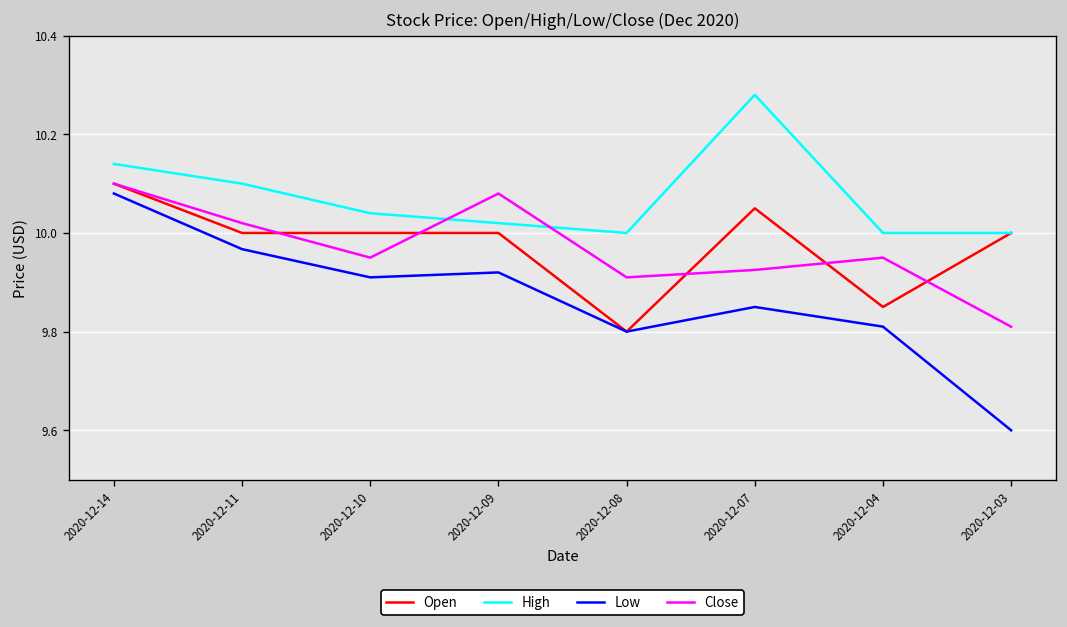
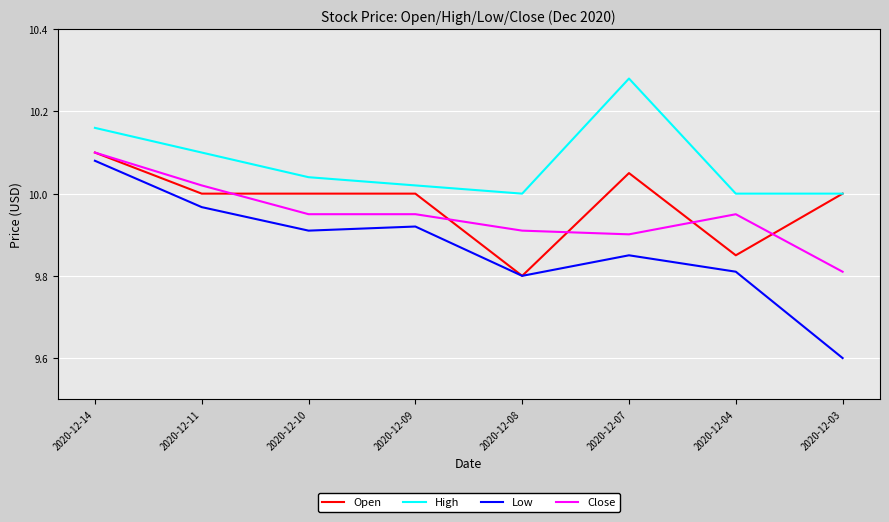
  {
    "Open": {
      "2020-12-11": 10.00,
      "2020-12-10": 10.00,
      "2020-12-09": 10.00,
      "2020-12-07": 10.05,
      "2020-12-04": 9.85
    },
    "High": {
-     "2020-12-14": 10.14,
+     "2020-12-14": 10.16,
      "2020-12-11": 10.10,
      "2020-12-10": 10.04,
      "2020-12-09": 10.02,
      "2020-12-08": 10.00,
      "2020-12-07": 10.28,
      "2020-12-04": 10.00
    },
    "Low": {
      "2020-12-14": 10.08,
      "2020-12-11": 9.97,
      "2020-12-10": 9.91,
      "2020-12-09": 9.92,
      "2020-12-07": 9.85,
      "2020-12-04": 9.81,
      "2020-12-03": 9.60
    },
    "Close": {
      "2020-12-11": 10.02,
      "2020-12-10": 9.95,
-     "2020-12-09": 10.08,
+     "2020-12-09": 9.95,
      "2020-12-08": 9.91,
-     "2020-12-07": 9.93,
+     "2020-12-07": 9.90,
      "2020-12-04": 9.95,
      "2020-12-03": 9.81
    }
  }
